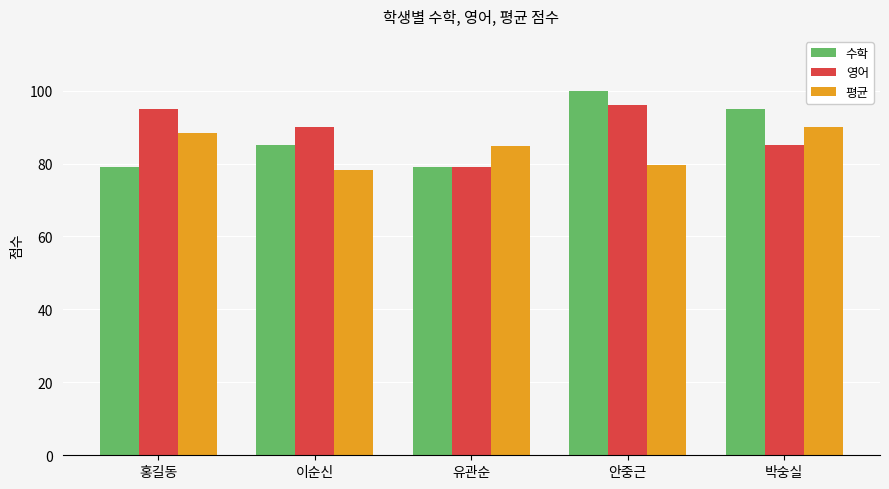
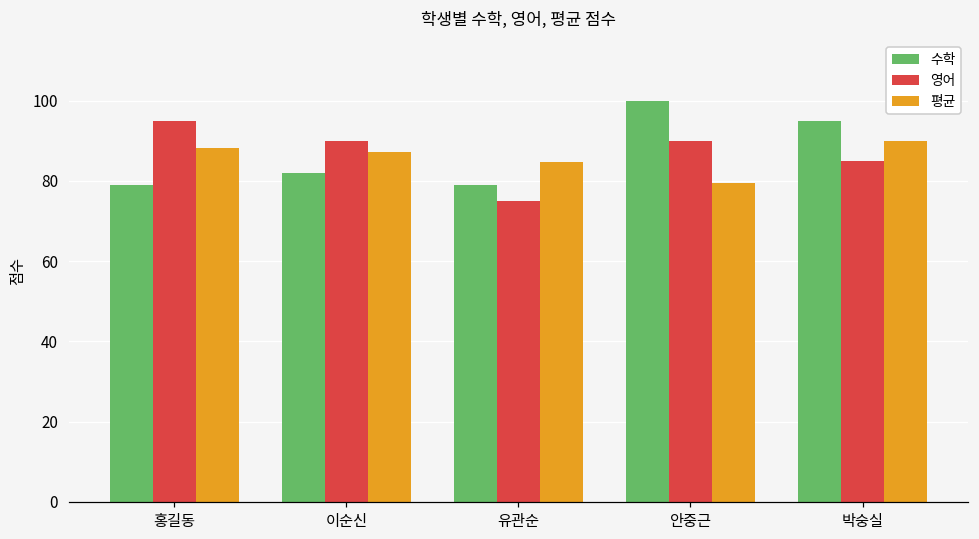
  {
    "수학": {
      "홍길동": 79,
-     "이순신": 85,
+     "이순신": 82,
      "유관순": 79,
      "안중근": 100,
      "박숭실": 95
    },
    "영어": {
      "홍길동": 95,
      "이순신": 90,
-     "유관순": 79,
-     "안중근": 96,
+     "유관순": 75,
+     "안중근": 90,
      "박숭실": 85
    },
    "평균": {
      "홍길동": 88,
-     "이순신": 78,
+     "이순신": 87,
      "유관순": 85,
      "안중근": 80,
      "박숭실": 90
    }
  }
